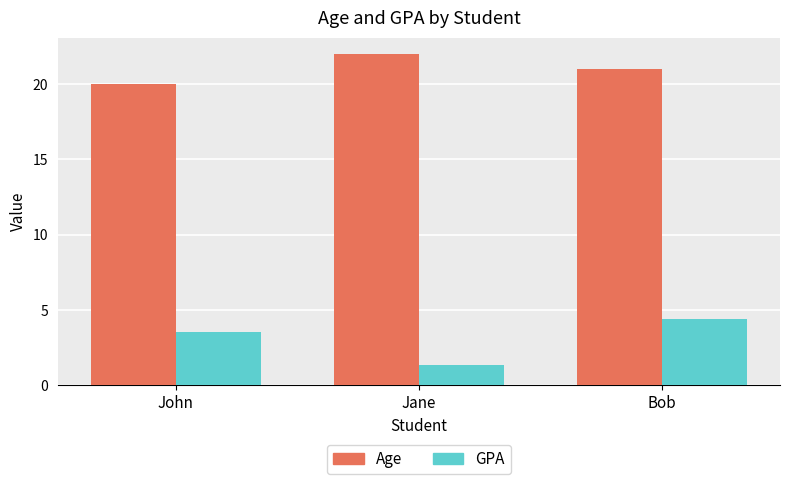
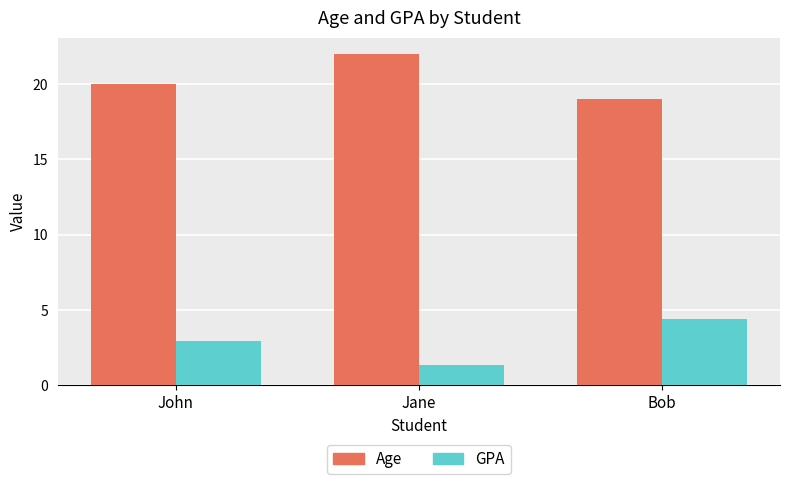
  {
    "Age": {
      "John": 20,
      "Jane": 22,
-     "Bob": 21
+     "Bob": 19
    },
    "GPA": {
-     "John": 3.5,
+     "John": 2.9,
      "Jane": 1.3,
      "Bob": 4.4
    }
  }
